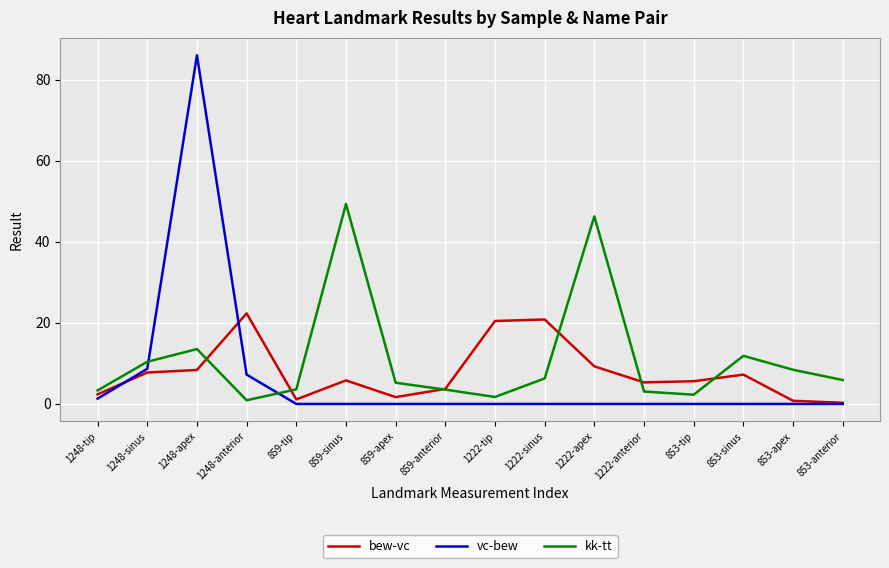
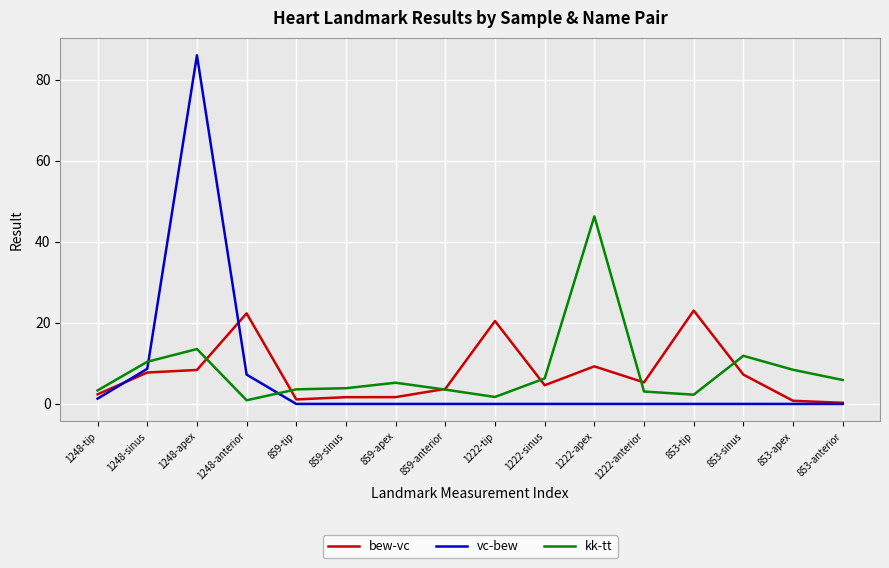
  {
    "bew-vc": {
      "1248-tip": 2,
      "1248-sinus": 8,
      "1248-apex": 8,
      "1248-anterior": 22,
      "859-tip": 1,
-     "859-sinus": 6,
+     "859-sinus": 2,
      "859-apex": 2,
      "1222-tip": 20,
-     "1222-sinus": 21,
+     "1222-sinus": 5,
      "1222-apex": 9,
      "1222-anterior": 5,
-     "853-tip": 6,
+     "853-tip": 23,
      "853-sinus": 7,
      "853-apex": 1
    },
    "vc-bew": {
      "1248-tip": 1,
      "1248-sinus": 9,
      "1248-apex": 86,
      "1248-anterior": 7,
      "859-tip": 0,
      "859-sinus": 0,
      "859-apex": 0,
      "859-anterior": 0,
      "1222-tip": 0,
      "1222-sinus": 0,
      "1222-apex": 0,
      "1222-anterior": 0,
      "853-tip": 0,
      "853-sinus": 0,
      "853-apex": 0
    },
    "kk-tt": {
      "1248-tip": 3,
      "1248-sinus": 10,
      "1248-apex": 14,
      "1248-anterior": 1,
      "859-tip": 4,
-     "859-sinus": 49,
+     "859-sinus": 4,
      "859-apex": 5,
      "1222-tip": 2,
      "1222-sinus": 6,
      "1222-apex": 46,
      "1222-anterior": 3,
      "853-tip": 2,
      "853-sinus": 12,
      "853-apex": 8,
      "853-anterior": 6
    }
  }
